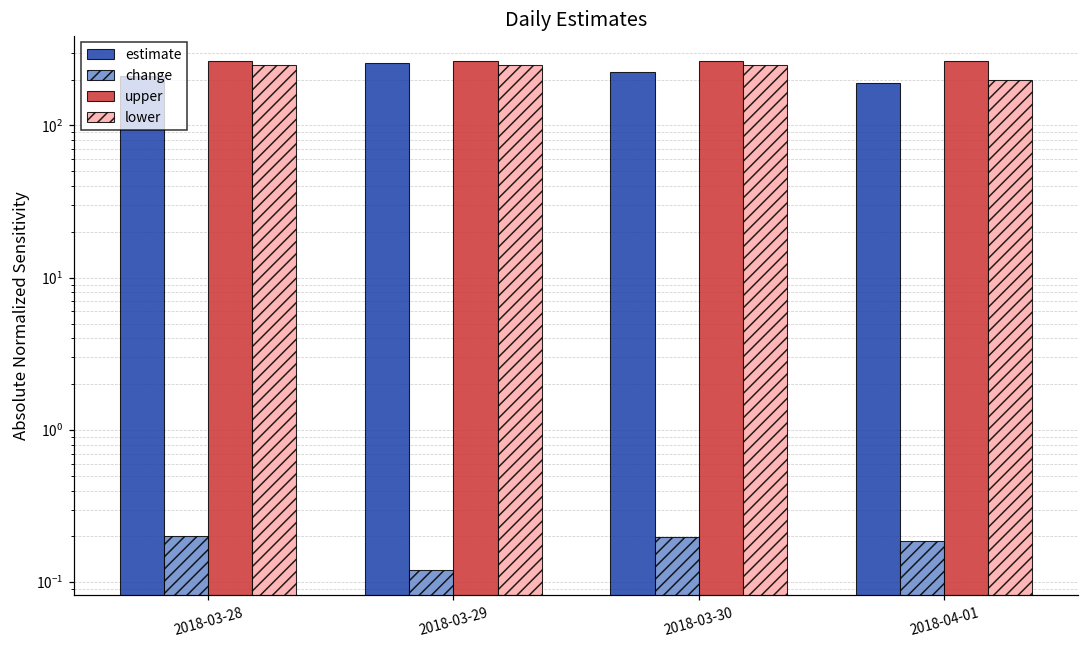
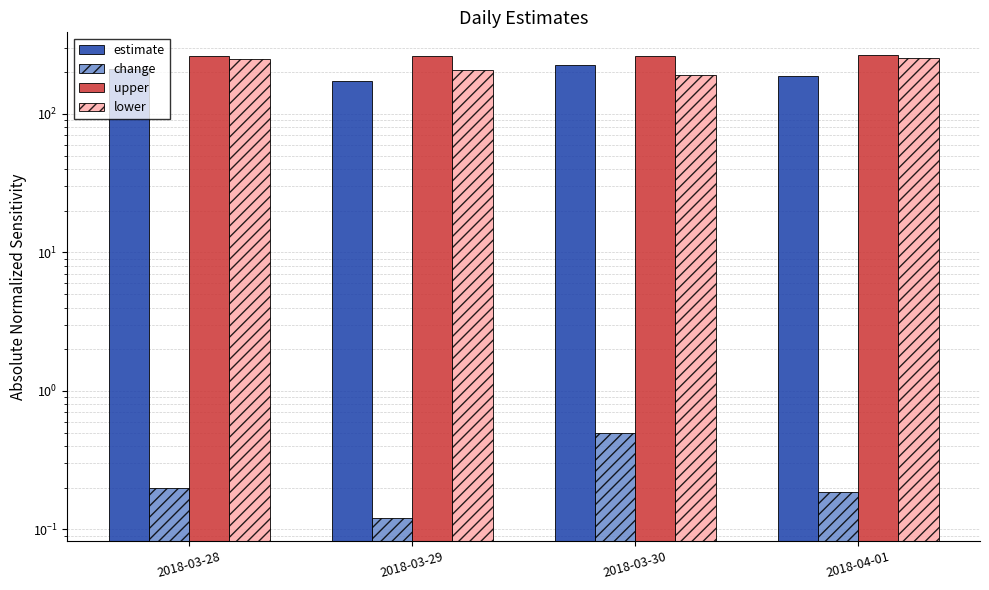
  {
    "estimate": {
-     "2018-03-29": 260,
+     "2018-03-29": 170,
      "2018-03-30": 220,
      "2018-04-01": 190
    },
    "change": {
      "2018-03-28": 0.20,
      "2018-03-29": 0.12,
-     "2018-03-30": 0.20,
+     "2018-03-30": 0.49,
      "2018-04-01": 0.19
    },
    "upper": {
      "2018-03-28": 260,
      "2018-03-29": 260,
      "2018-03-30": 260,
      "2018-04-01": 260
    },
    "lower": {
      "2018-03-28": 250,
-     "2018-03-29": 250,
-     "2018-03-30": 250,
-     "2018-04-01": 200
+     "2018-03-29": 210,
+     "2018-03-30": 190,
+     "2018-04-01": 250
    }
  }
